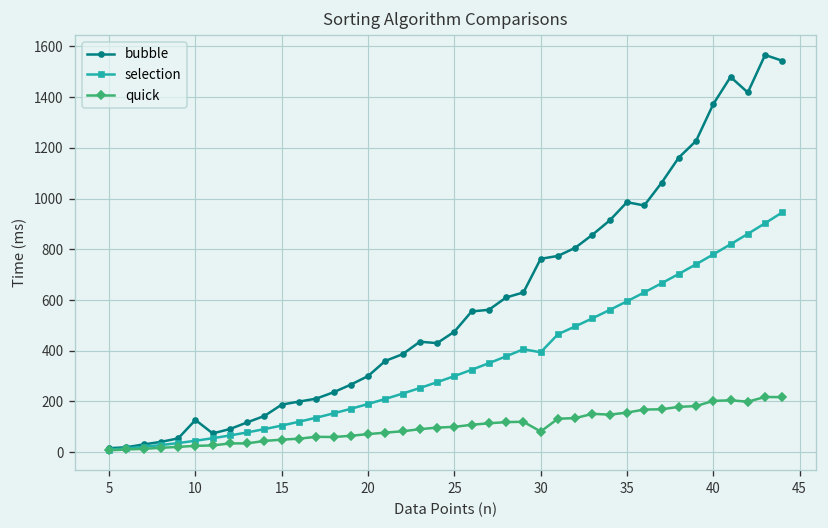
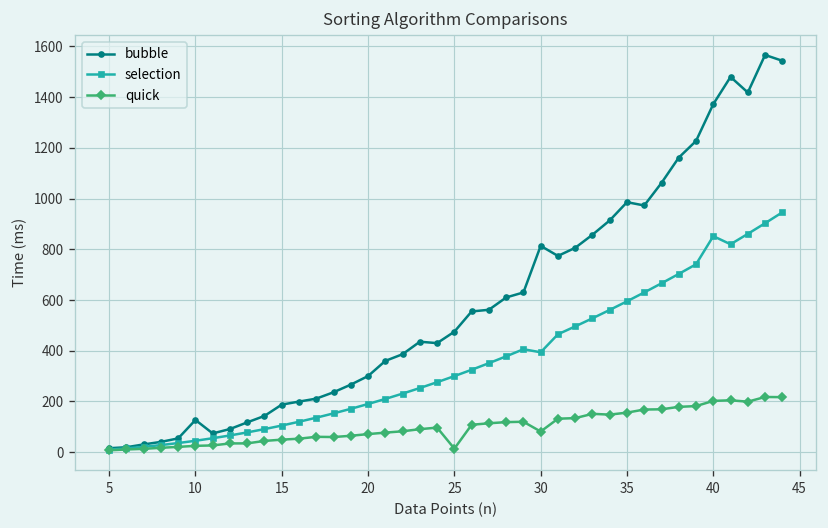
  {
    "bubble": {
      "10": 130,
      "15": 190,
      "20": 300,
      "25": 480,
-     "30": 760,
+     "30": 810,
      "35": 990,
      "40": 1370
    },
    "selection": {
      "10": 50,
      "15": 110,
      "20": 190,
      "25": 300,
      "30": 390,
      "35": 600,
-     "40": 780
+     "40": 850
    },
    "quick": {
      "10": 30,
      "15": 50,
      "20": 70,
-     "25": 100,
+     "25": 10,
      "30": 80,
      "35": 160,
      "40": 200
    }
  }
